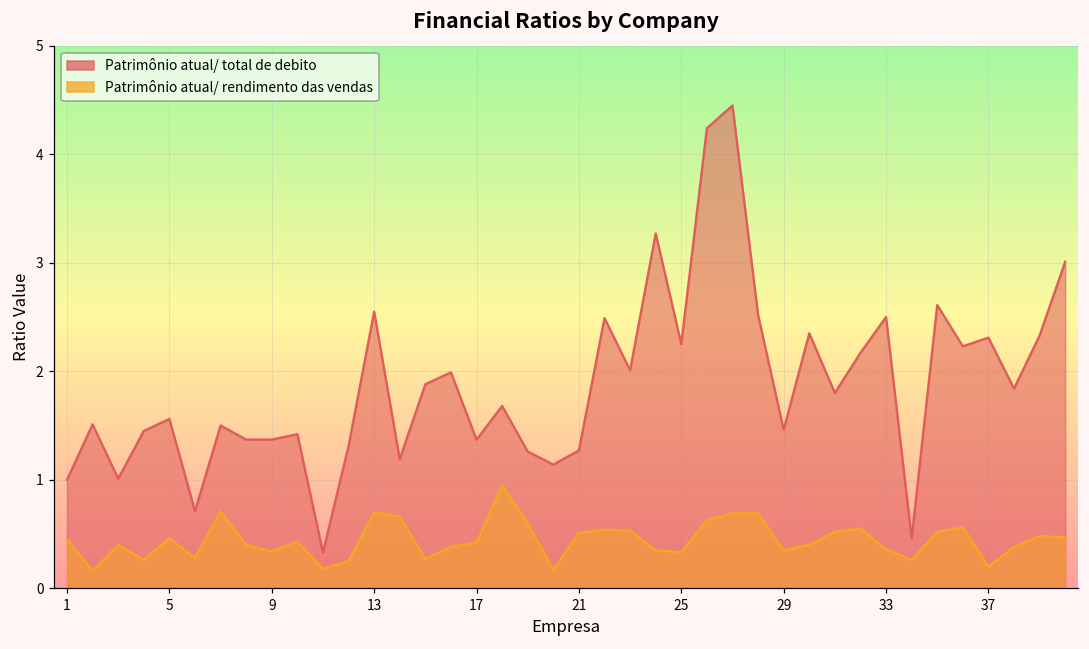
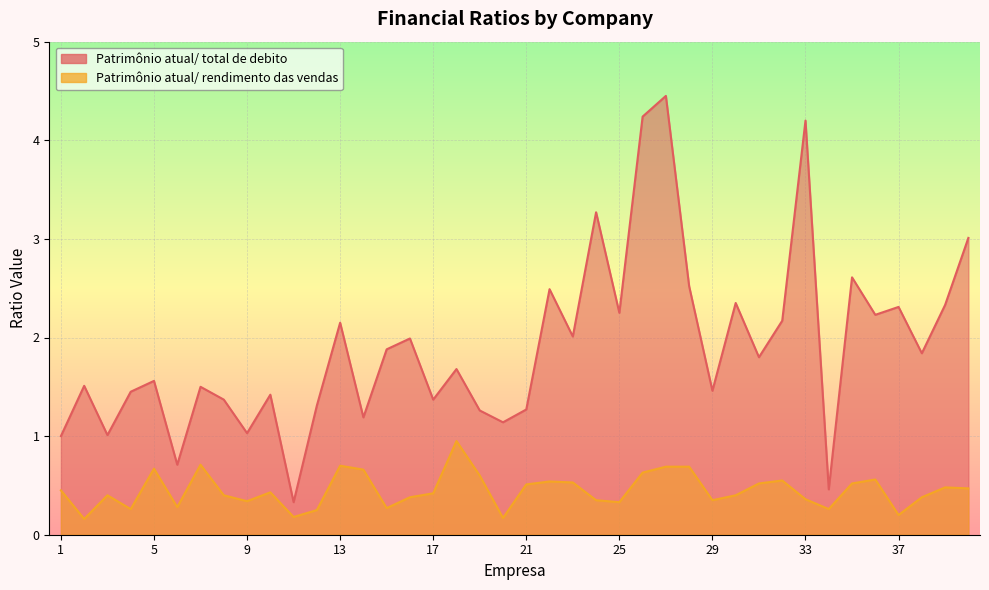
  {
    "Patrimônio atual/ total de debito": {
      "1": 1.0,
      "5": 1.6,
-     "9": 1.4,
-     "13": 2.6,
+     "9": 1.0,
+     "13": 2.2,
      "17": 1.4,
      "21": 1.3,
      "25": 2.3,
      "29": 1.5,
-     "33": 2.5,
+     "33": 4.2,
      "37": 2.3
    },
    "Patrimônio atual/ rendimento das vendas": {
      "1": 0.5,
-     "5": 0.5,
+     "5": 0.7,
      "9": 0.3,
      "13": 0.7,
      "17": 0.4,
      "21": 0.5,
      "25": 0.3,
      "29": 0.4,
      "33": 0.4,
      "37": 0.2
    }
  }
